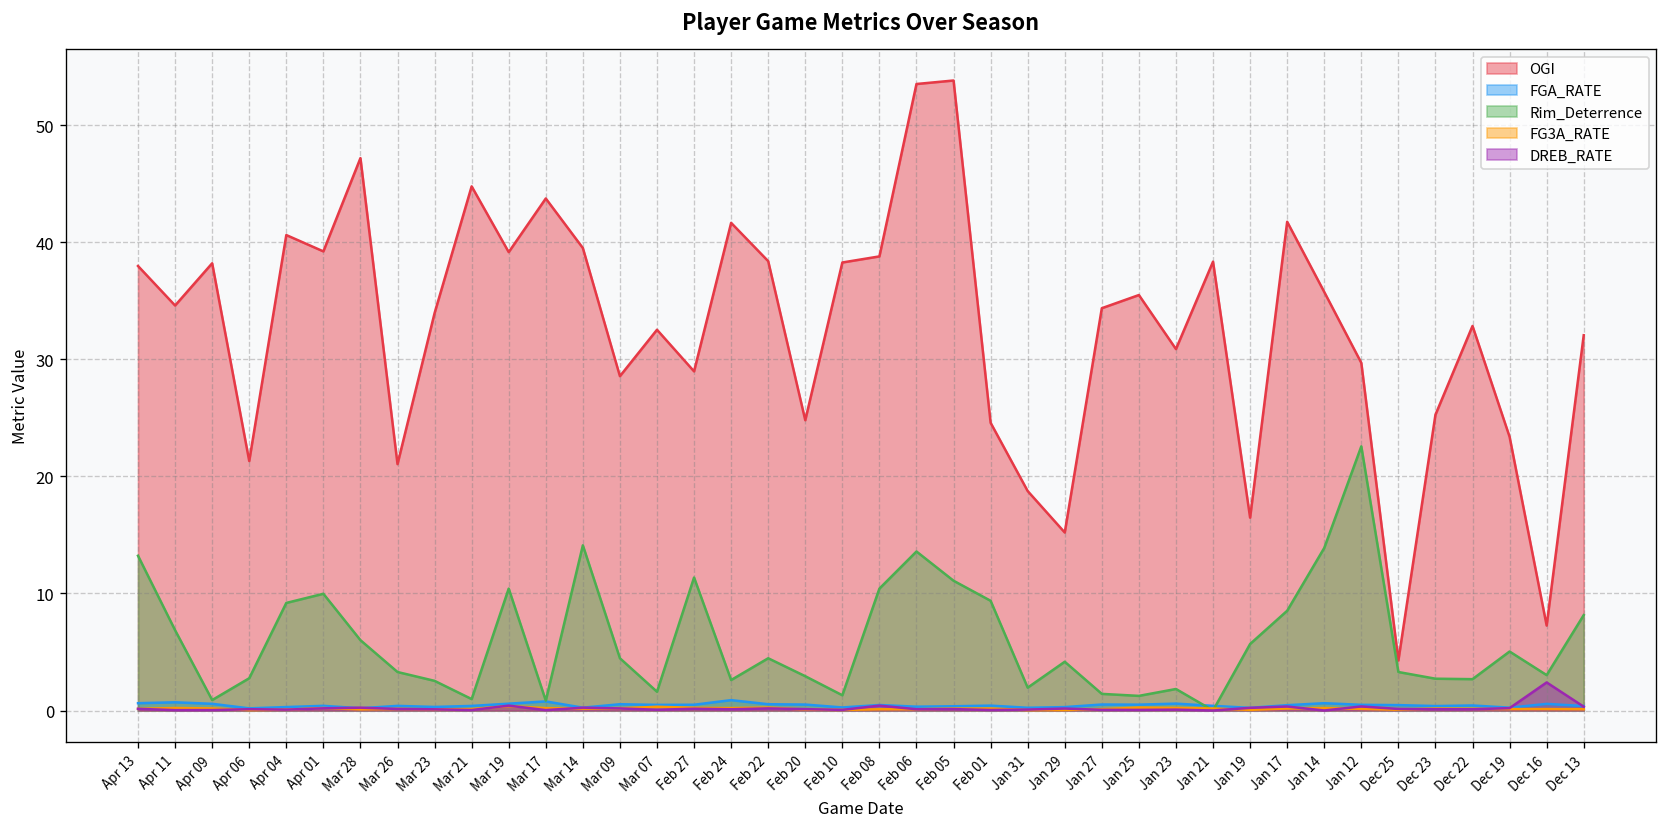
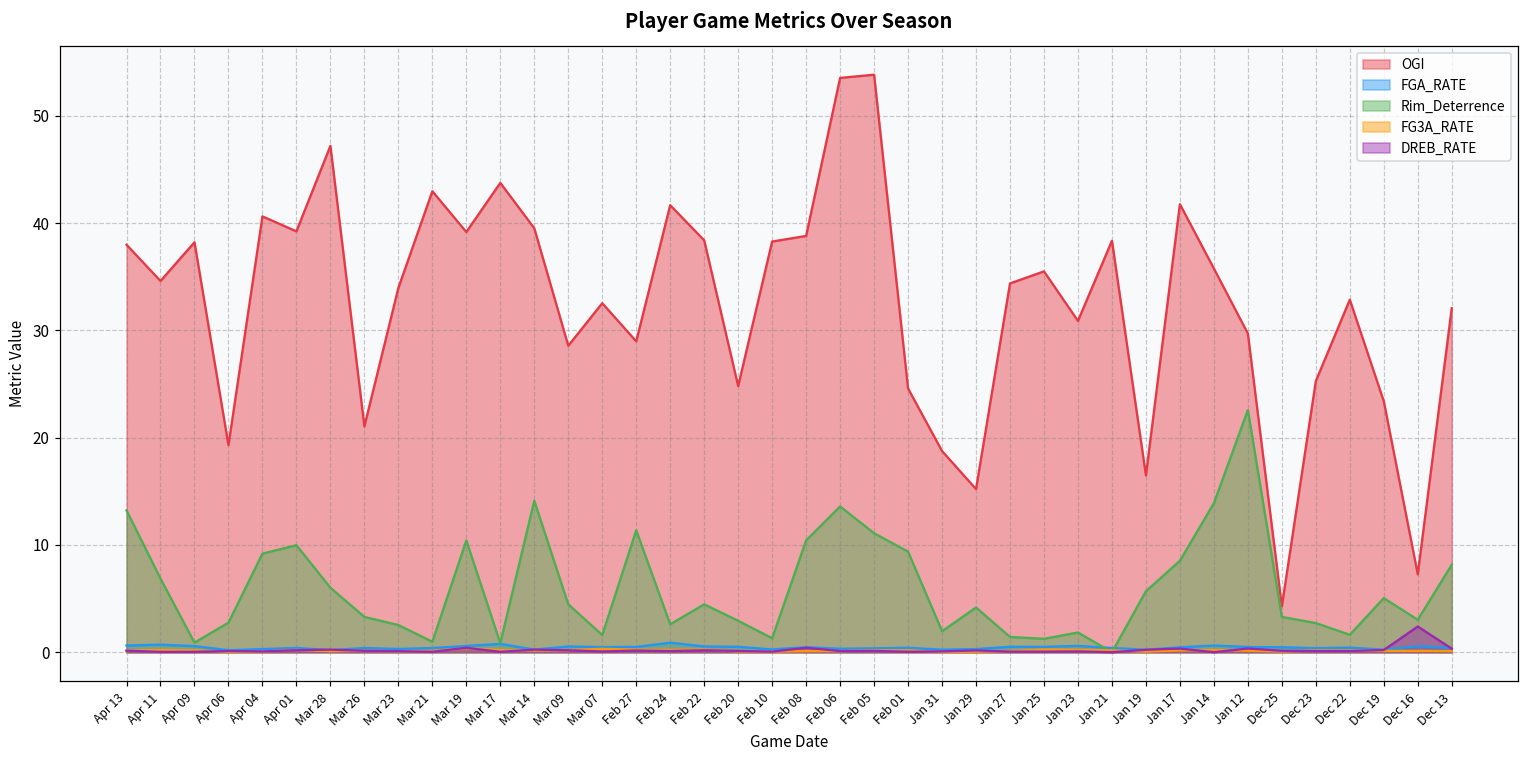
  {
    "OGI": {
      "Apr 13": 38,
      "Apr 11": 35,
      "Apr 09": 38,
-     "Apr 06": 21,
+     "Apr 06": 19,
      "Apr 04": 41,
      "Apr 01": 39,
      "Mar 28": 47,
      "Mar 26": 21,
      "Mar 23": 34,
-     "Mar 21": 45,
+     "Mar 21": 43,
      "Mar 19": 39,
      "Mar 17": 44,
      "Mar 14": 40,
      "Mar 09": 29,
      "Mar 07": 33,
      "Feb 27": 29,
      "Feb 24": 42,
      "Feb 22": 38,
      "Feb 20": 25,
      "Feb 10": 38,
      "Feb 08": 39,
      "Feb 06": 54,
      "Feb 05": 54,
      "Feb 01": 25,
      "Jan 31": 19,
      "Jan 29": 15,
      "Jan 27": 34,
      "Jan 25": 35,
      "Jan 23": 31,
      "Jan 21": 38,
      "Jan 19": 16,
      "Jan 17": 42,
      "Jan 14": 36,
      "Jan 12": 30,
      "Dec 25": 4,
      "Dec 23": 25,
      "Dec 22": 33,
      "Dec 19": 23,
      "Dec 16": 7,
      "Dec 13": 32
    },
    "FGA_RATE": {
      "Apr 13": 1,
      "Apr 11": 1,
      "Apr 09": 1,
      "Mar 21": 0,
      "Mar 09": 1,
      "Feb 27": 0,
      "Feb 24": 1,
      "Feb 22": 1,
      "Feb 20": 1,
      "Jan 27": 1,
      "Jan 23": 1,
      "Jan 14": 1,
      "Dec 25": 0,
      "Dec 22": 0,
      "Dec 16": 1
    },
    "Rim_Deterrence": {
      "Apr 13": 13,
      "Apr 11": 7,
      "Apr 09": 1,
      "Apr 06": 3,
      "Apr 04": 9,
      "Apr 01": 10,
      "Mar 28": 6,
      "Mar 26": 3,
      "Mar 23": 3,
      "Mar 21": 1,
      "Mar 19": 10,
      "Mar 14": 14,
      "Mar 09": 4,
      "Mar 07": 2,
      "Feb 27": 11,
      "Feb 24": 3,
      "Feb 22": 4,
      "Feb 20": 3,
      "Feb 10": 1,
      "Feb 08": 10,
      "Feb 06": 14,
      "Feb 05": 11,
      "Feb 01": 9,
      "Jan 31": 2,
      "Jan 29": 4,
      "Jan 27": 1,
      "Jan 25": 1,
      "Jan 23": 2,
      "Jan 19": 6,
      "Jan 17": 9,
      "Jan 14": 14,
      "Jan 12": 23,
      "Dec 25": 3,
      "Dec 23": 3,
-     "Dec 22": 3,
+     "Dec 22": 2,
      "Dec 19": 5,
      "Dec 16": 3,
      "Dec 13": 8
    },
    "FG3A_RATE": {
      "Feb 08": 0,
      "Dec 16": 0
    },
    "DREB_RATE": {
      "Dec 16": 2
    }
  }
